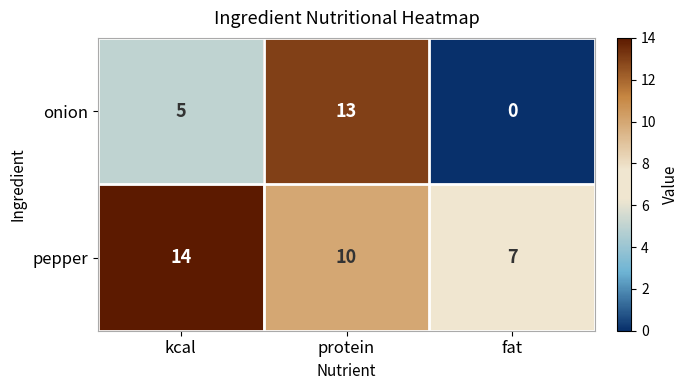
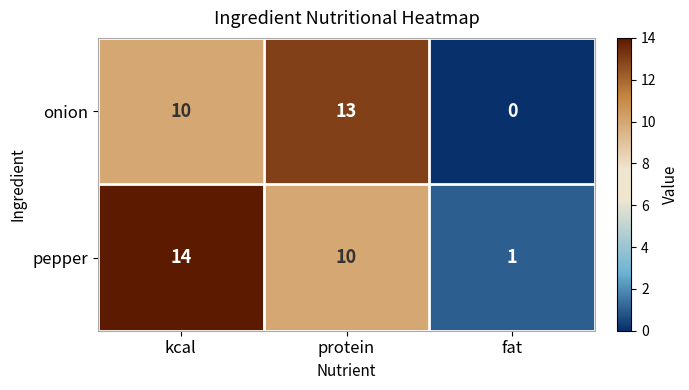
  {
    "onion": {
-     "kcal": 5,
+     "kcal": 10,
      "protein": 13,
      "fat": 0
    },
    "pepper": {
      "kcal": 14,
      "protein": 10,
-     "fat": 7
+     "fat": 1
    }
  }
